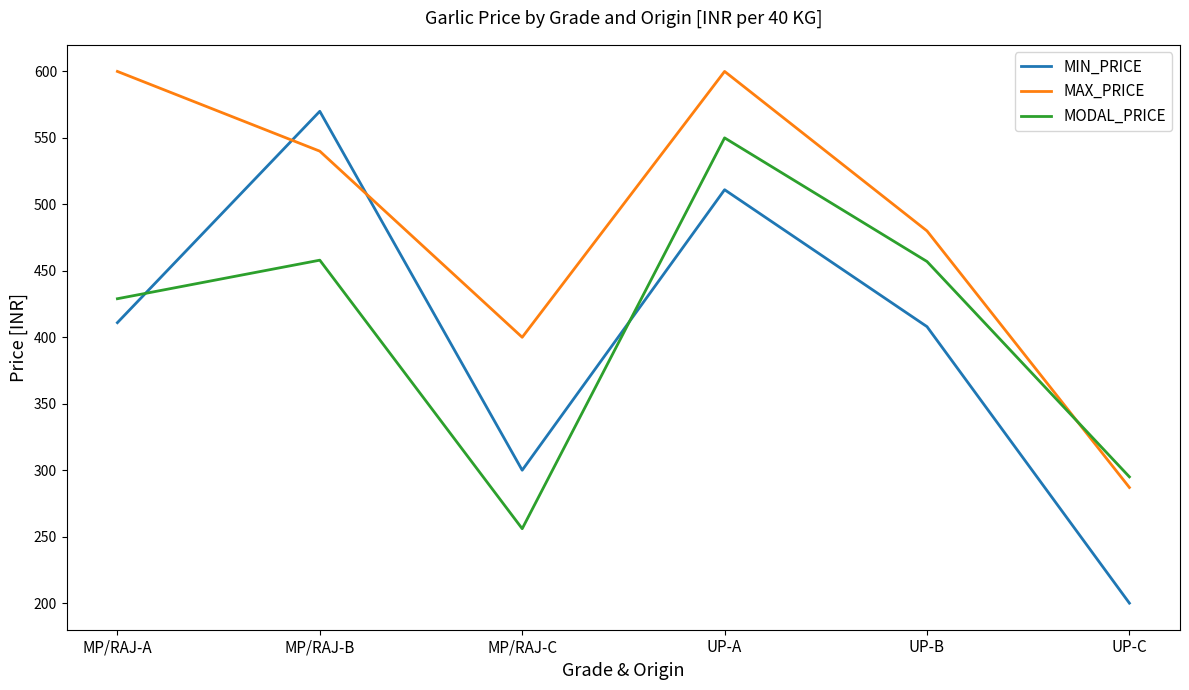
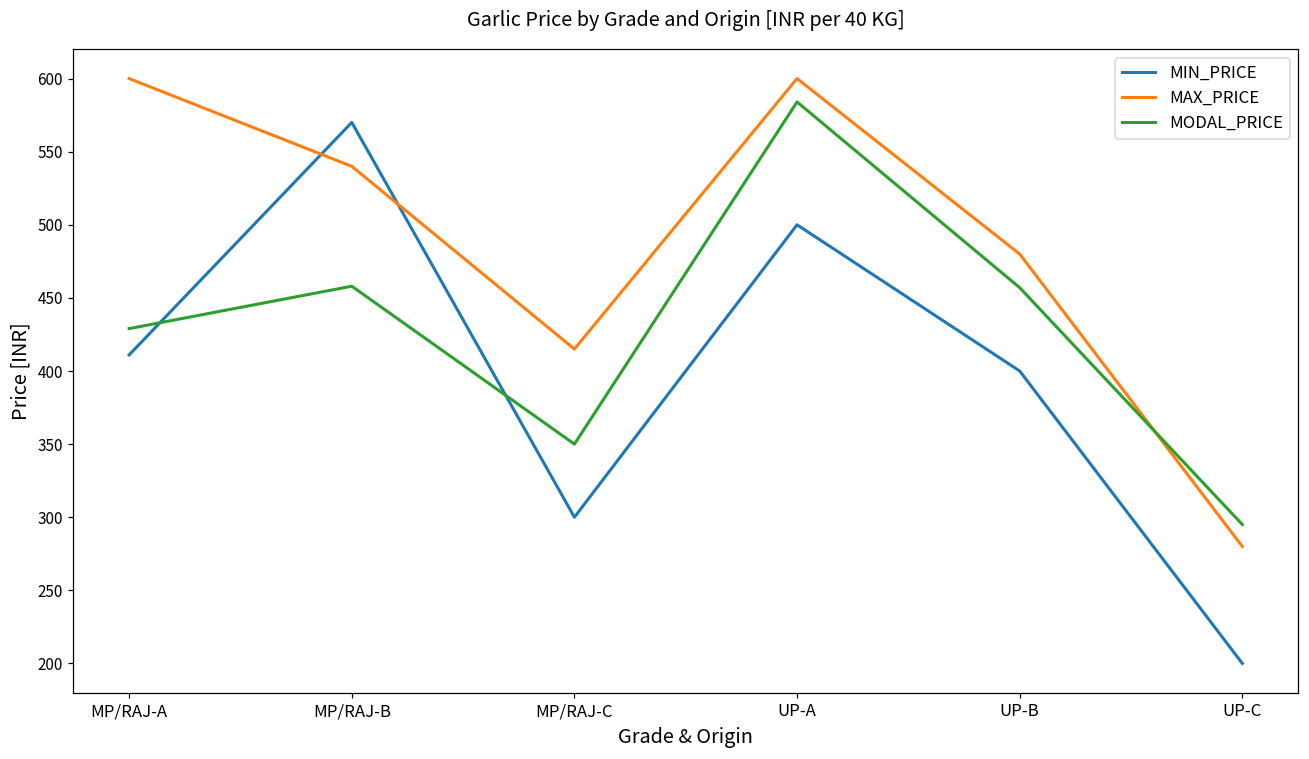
  {
    "MIN_PRICE": {
      "MP/RAJ-A": 411,
      "MP/RAJ-B": 570,
      "MP/RAJ-C": 300,
-     "UP-A": 511,
-     "UP-B": 408,
+     "UP-A": 500,
+     "UP-B": 400,
      "UP-C": 200
    },
    "MAX_PRICE": {
      "MP/RAJ-A": 600,
      "MP/RAJ-B": 540,
-     "MP/RAJ-C": 400,
+     "MP/RAJ-C": 415,
      "UP-A": 600,
      "UP-B": 480,
-     "UP-C": 287
+     "UP-C": 280
    },
    "MODAL_PRICE": {
      "MP/RAJ-A": 429,
      "MP/RAJ-B": 458,
-     "MP/RAJ-C": 256,
-     "UP-A": 550,
+     "MP/RAJ-C": 350,
+     "UP-A": 584,
      "UP-B": 457,
      "UP-C": 295
    }
  }
